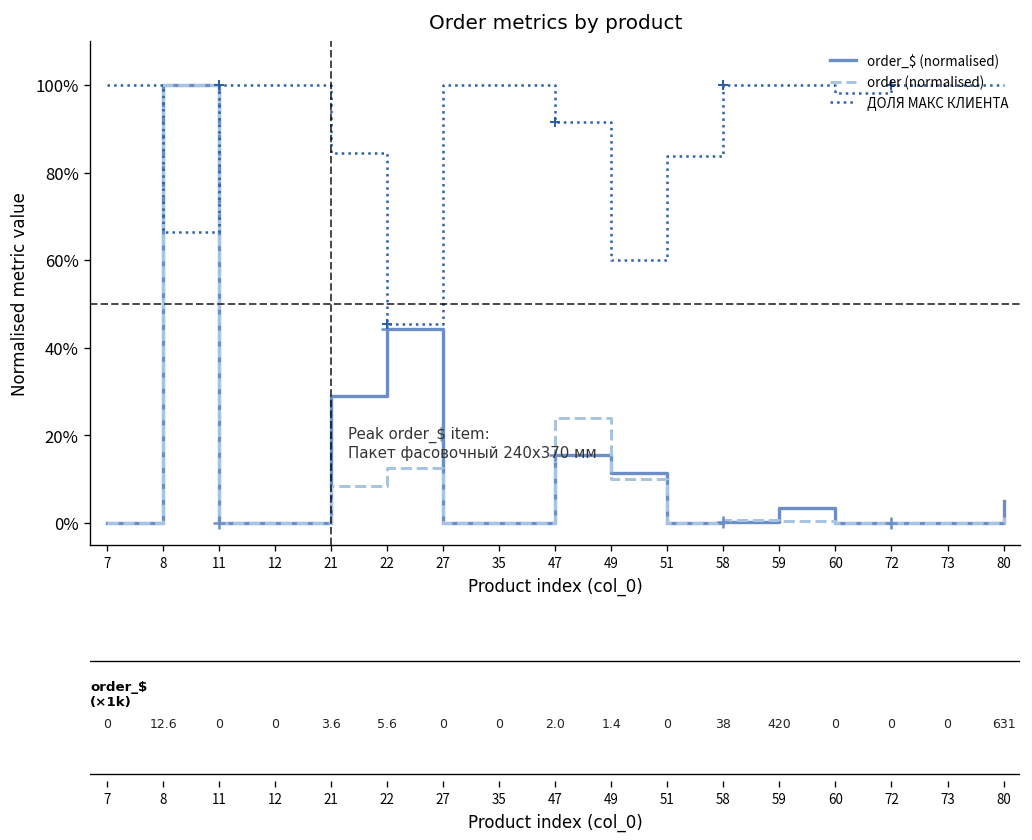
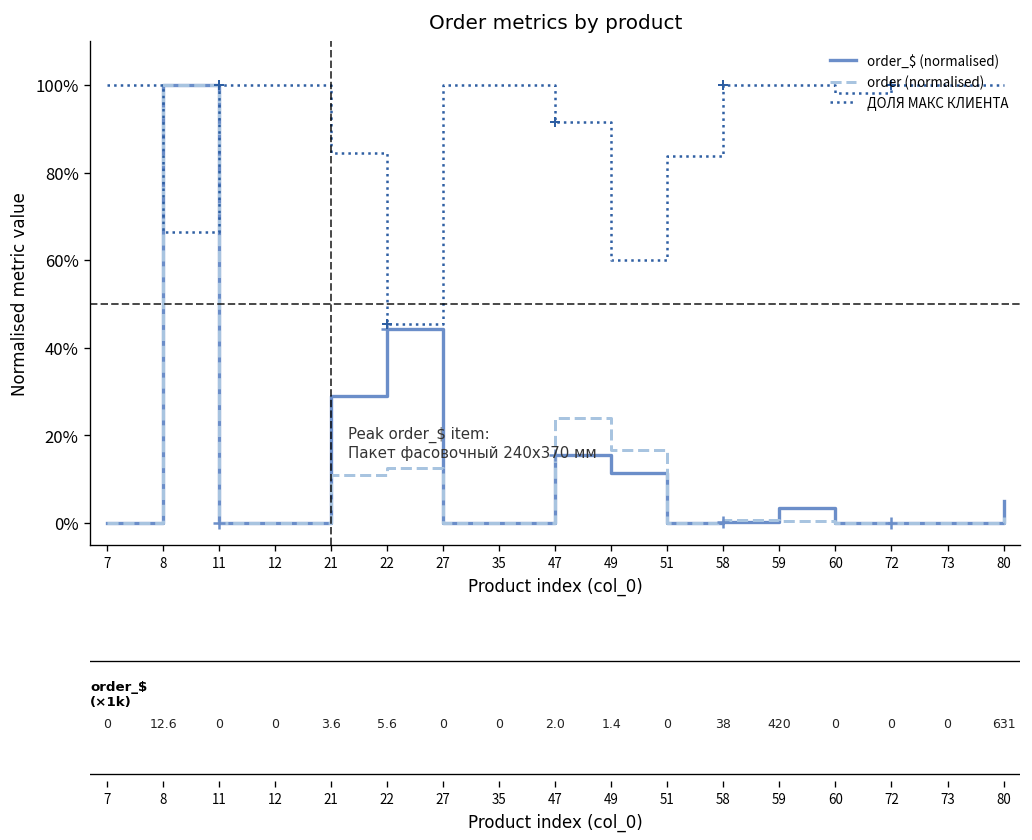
  {
    "order (normalised)": {
-     "21": "8%",
+     "21": "11%",
      "22": "12%",
      "47": "24%",
-     "49": "10%",
+     "49": "17%",
      "59": "0%",
      "80": "1%"
    }
  }
